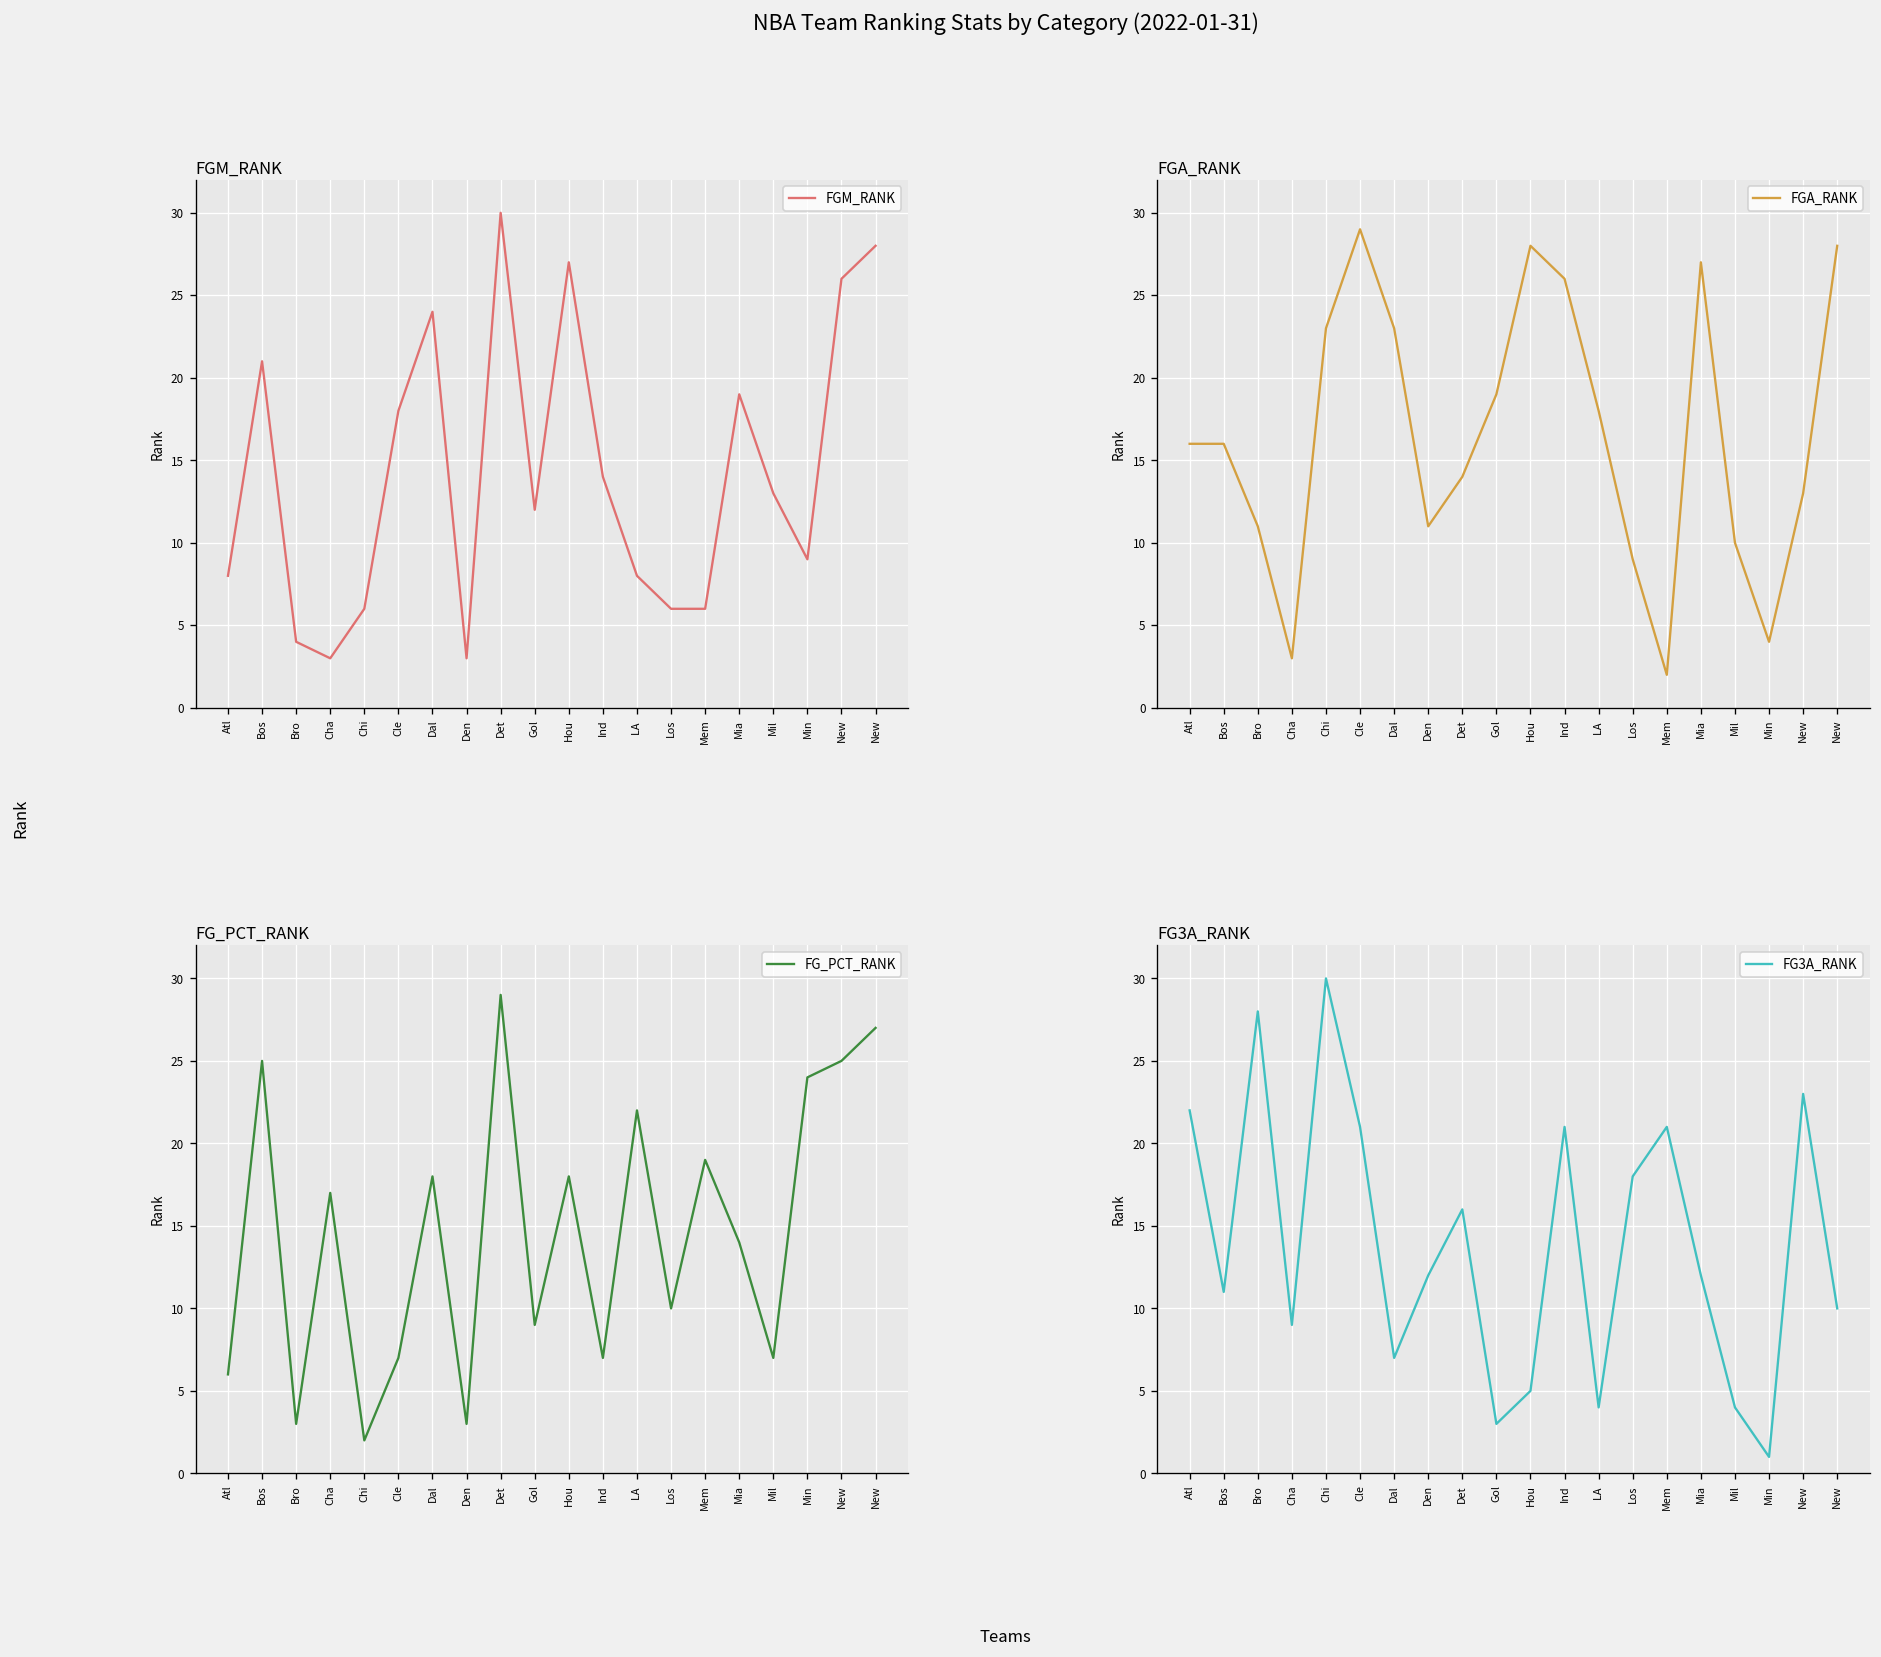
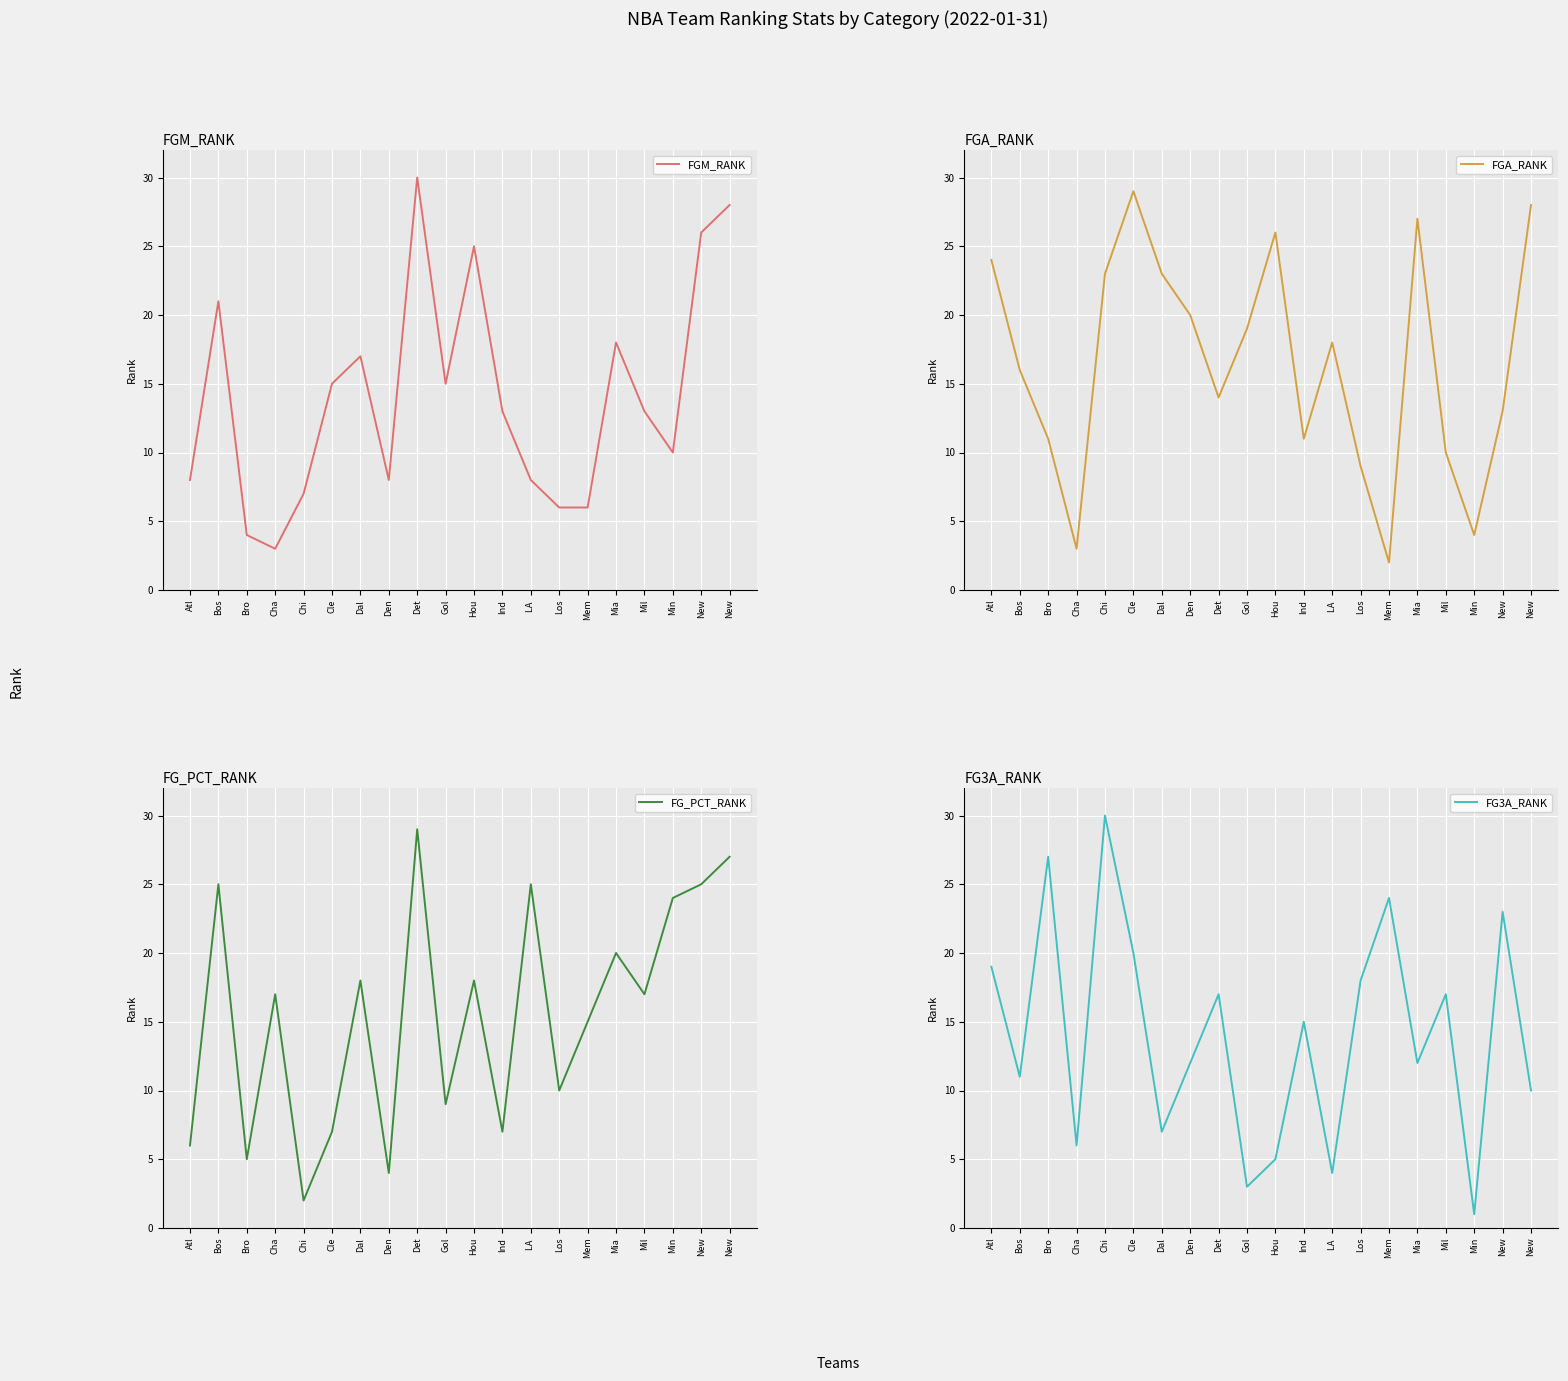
  {
    "FGM_RANK": {
      "Atl": 8,
      "Bos": 21,
      "Bro": 4,
      "Cha": 3,
-     "Chi": 6,
-     "Cle": 18,
-     "Dal": 24,
-     "Den": 3,
+     "Chi": 7,
+     "Cle": 15,
+     "Dal": 17,
+     "Den": 8,
      "Det": 30,
-     "Gol": 12,
-     "Hou": 27,
-     "Ind": 14,
+     "Gol": 15,
+     "Hou": 25,
+     "Ind": 13,
      "LA": 8,
      "Los": 6,
      "Mem": 6,
-     "Mia": 19,
+     "Mia": 18,
      "Mil": 13,
-     "Min": 9
+     "Min": 10
    },
    "FGA_RANK": {
-     "Atl": 16,
+     "Atl": 24,
      "Bos": 16,
      "Bro": 11,
      "Cha": 3,
      "Chi": 23,
      "Cle": 29,
      "Dal": 23,
-     "Den": 11,
+     "Den": 20,
      "Det": 14,
      "Gol": 19,
-     "Hou": 28,
-     "Ind": 26,
+     "Hou": 26,
+     "Ind": 11,
      "LA": 18,
      "Los": 9,
      "Mem": 2,
      "Mia": 27,
      "Mil": 10,
      "Min": 4
    },
    "FG_PCT_RANK": {
      "Atl": 6,
      "Bos": 25,
-     "Bro": 3,
+     "Bro": 5,
      "Cha": 17,
      "Chi": 2,
      "Cle": 7,
      "Dal": 18,
-     "Den": 3,
+     "Den": 4,
      "Det": 29,
      "Gol": 9,
      "Hou": 18,
      "Ind": 7,
-     "LA": 22,
+     "LA": 25,
      "Los": 10,
-     "Mem": 19,
-     "Mia": 14,
-     "Mil": 7,
+     "Mem": 15,
+     "Mia": 20,
+     "Mil": 17,
      "Min": 24
    },
    "FG3A_RANK": {
-     "Atl": 22,
+     "Atl": 19,
      "Bos": 11,
-     "Bro": 28,
-     "Cha": 9,
+     "Bro": 27,
+     "Cha": 6,
      "Chi": 30,
-     "Cle": 21,
+     "Cle": 20,
      "Dal": 7,
      "Den": 12,
-     "Det": 16,
+     "Det": 17,
      "Gol": 3,
      "Hou": 5,
-     "Ind": 21,
+     "Ind": 15,
      "LA": 4,
      "Los": 18,
-     "Mem": 21,
+     "Mem": 24,
      "Mia": 12,
-     "Mil": 4,
+     "Mil": 17,
      "Min": 1
    }
  }
